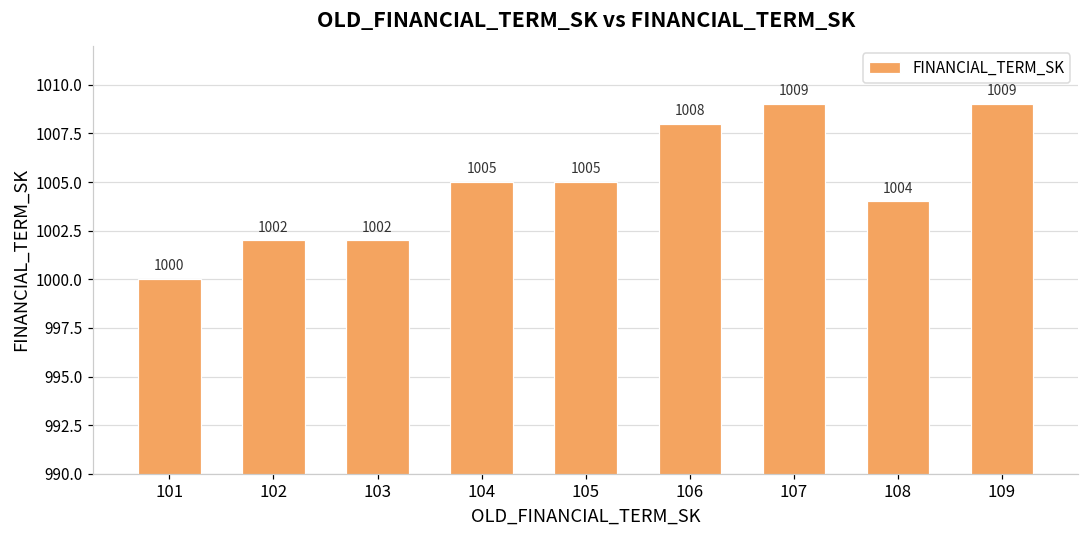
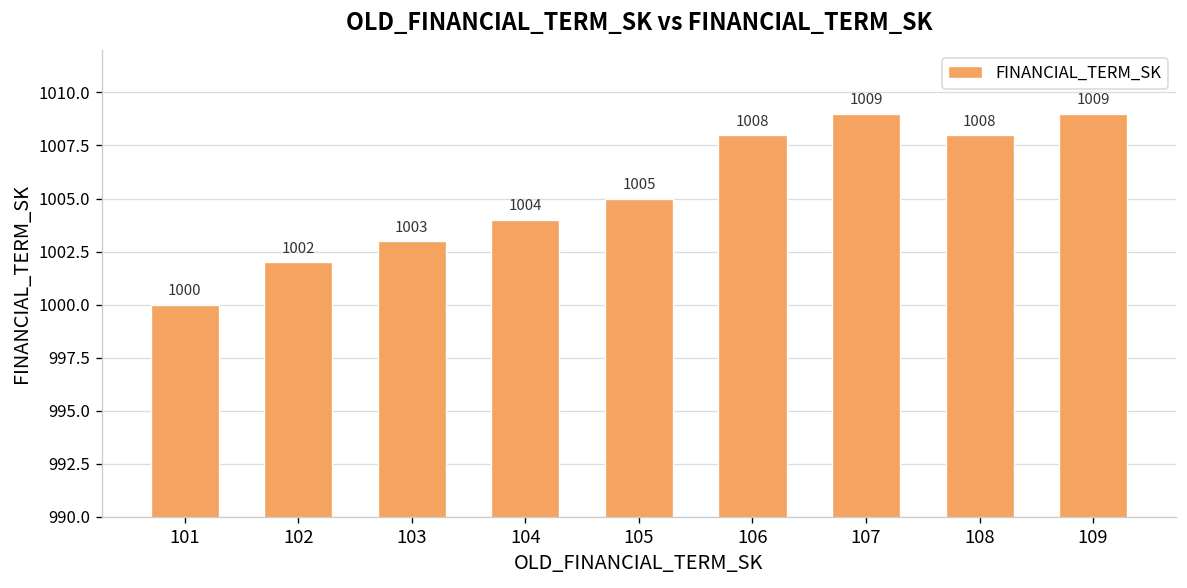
  {
    "101": 1000,
    "102": 1002,
-   "103": 1002,
-   "104": 1005,
+   "103": 1003,
+   "104": 1004,
    "105": 1005,
    "106": 1008,
    "107": 1009,
-   "108": 1004,
+   "108": 1008,
    "109": 1009
  }
